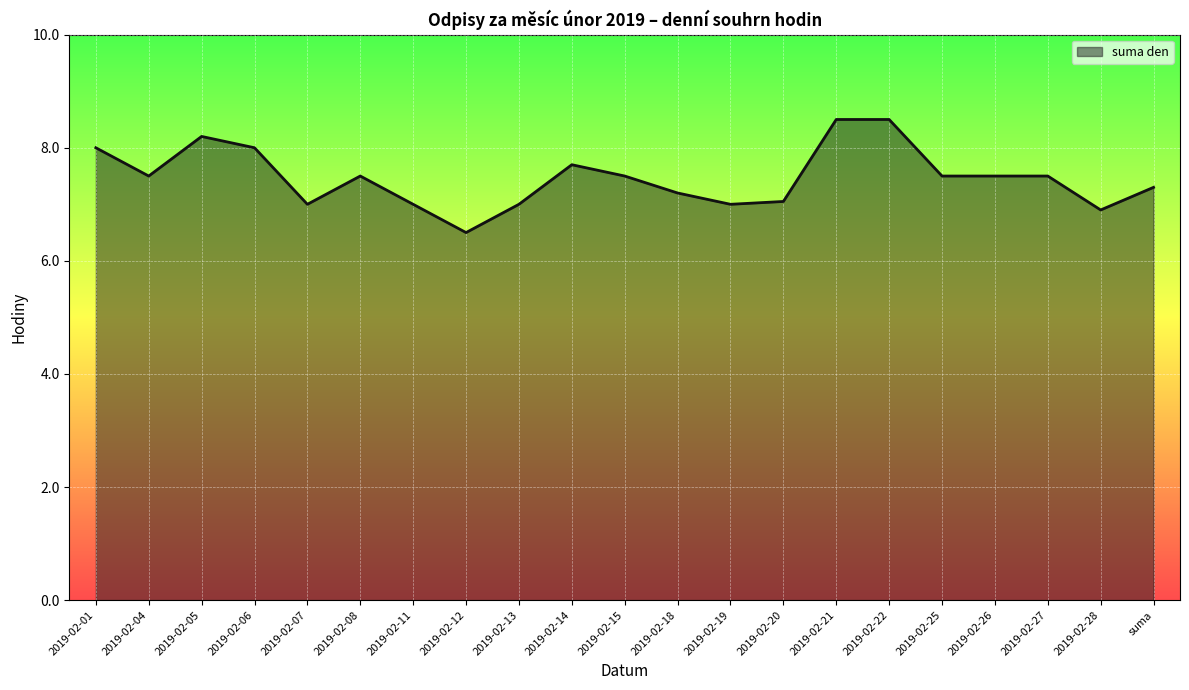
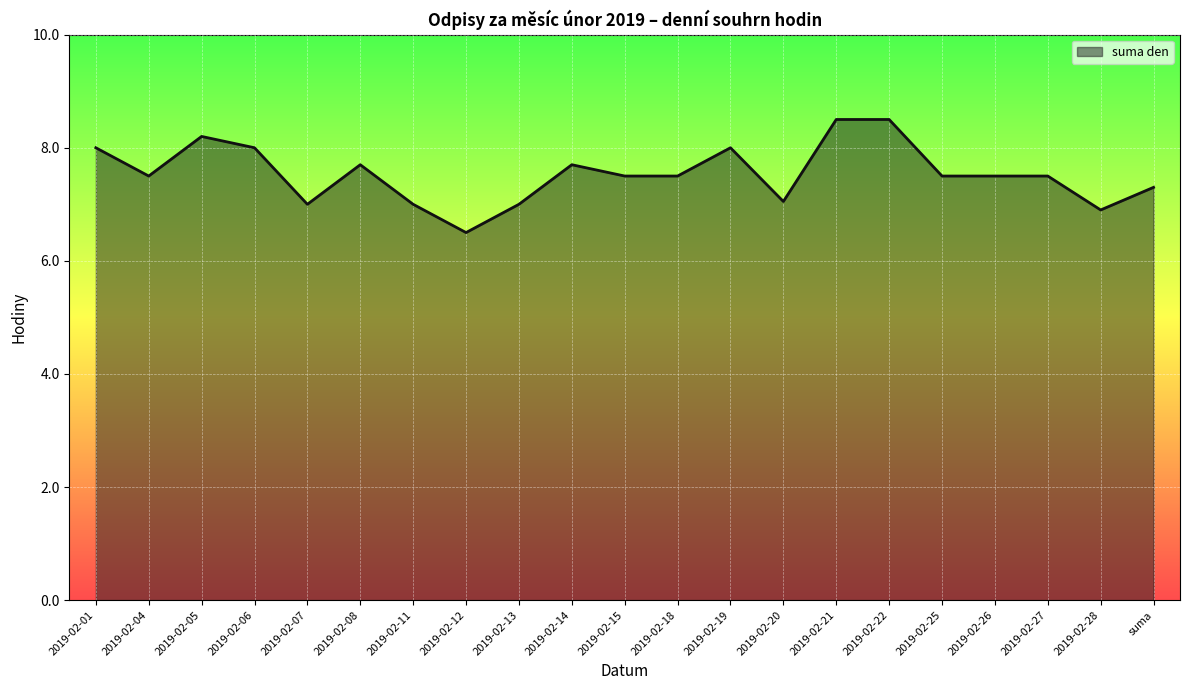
  {
    "2019-02-01": 8.0,
    "2019-02-04": 7.5,
    "2019-02-05": 8.2,
    "2019-02-06": 8.0,
    "2019-02-07": 7.0,
-   "2019-02-08": 7.5,
+   "2019-02-08": 7.7,
    "2019-02-11": 7.0,
    "2019-02-12": 6.5,
    "2019-02-13": 7.0,
    "2019-02-14": 7.7,
    "2019-02-15": 7.5,
-   "2019-02-18": 7.2,
-   "2019-02-19": 7,
+   "2019-02-18": 7.5,
+   "2019-02-19": 8,
    "2019-02-20": 7.1,
    "2019-02-21": 8.5,
    "2019-02-22": 8.5,
    "2019-02-25": 7.5,
    "2019-02-26": 7.5,
    "2019-02-27": 7.5,
    "2019-02-28": 6.9,
    "suma": 7.3
  }
